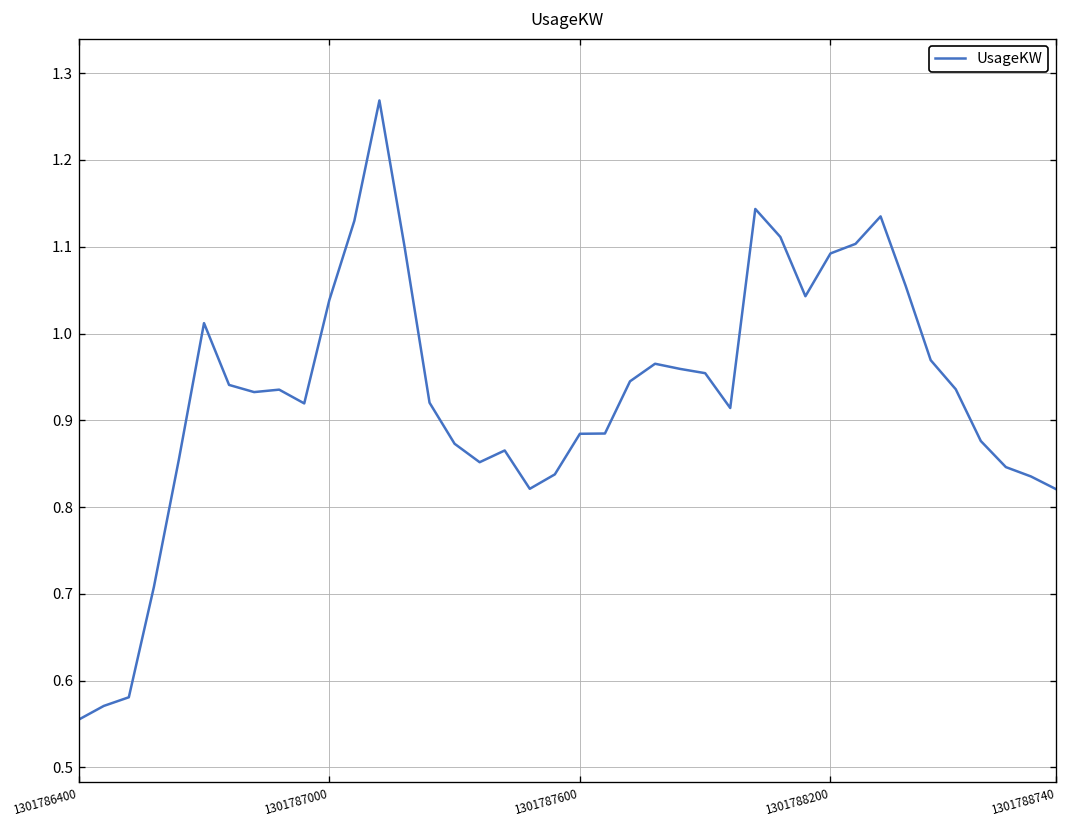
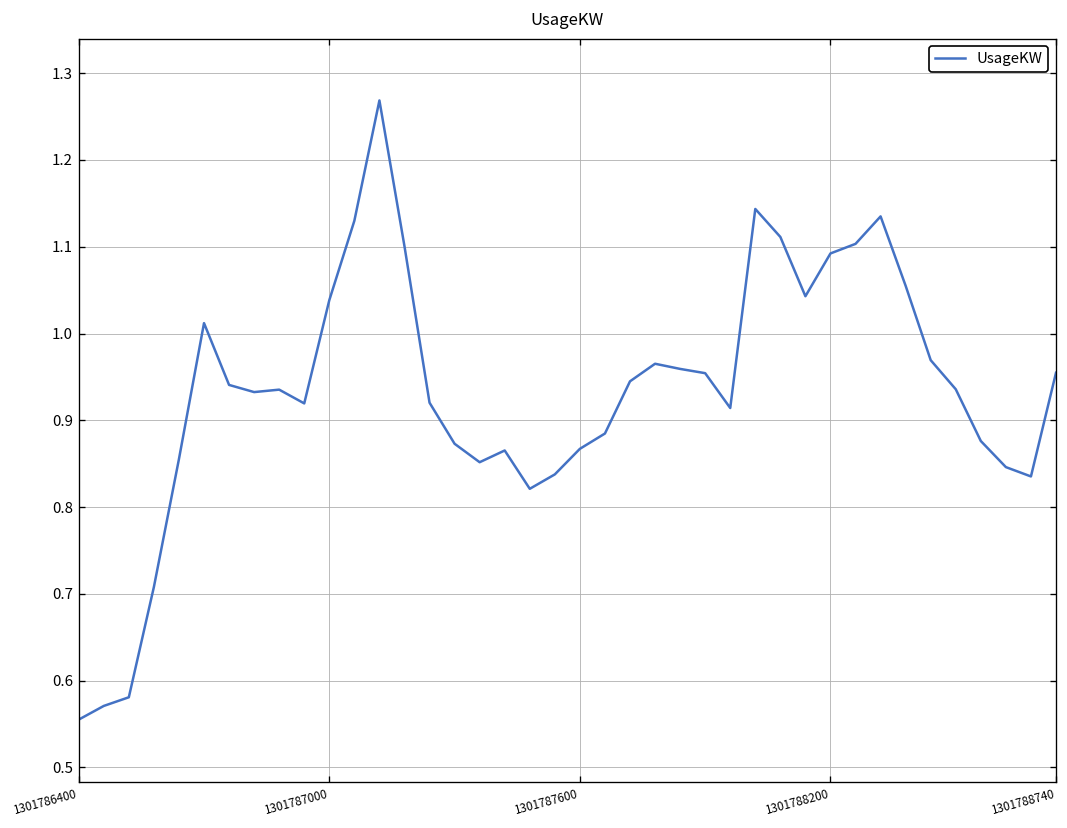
  {
    "1301786400": 0.55,
    "1301787000": 1.04,
-   "1301787600": 0.88,
+   "1301787600": 0.87,
    "1301788200": 1.09,
-   "1301788740": 0.82
+   "1301788740": 0.95
  }
